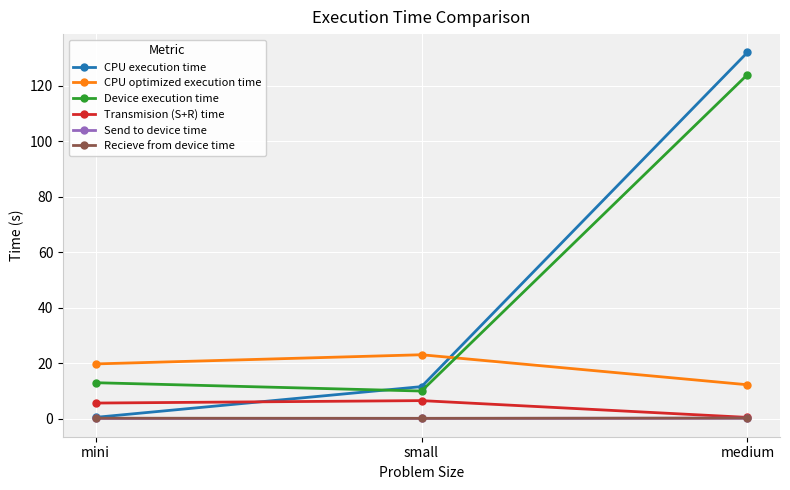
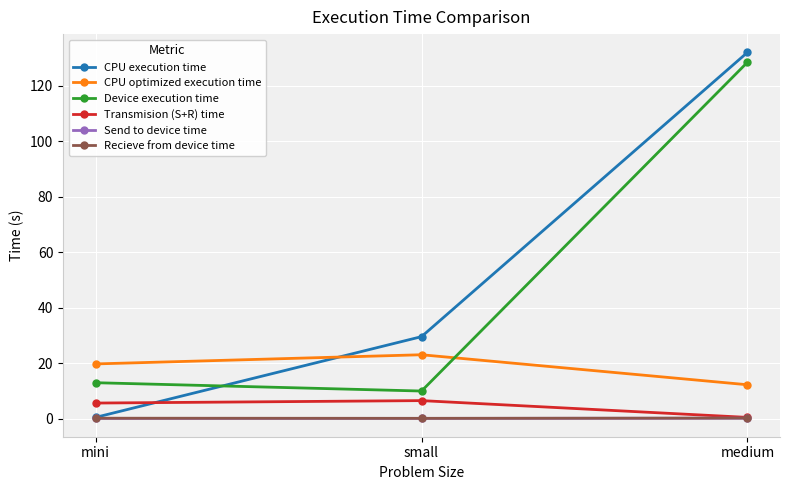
  {
    "CPU execution time": {
-     "small": 12,
+     "small": 30,
      "medium": 132
    },
    "CPU optimized execution time": {
      "mini": 20,
      "small": 23,
      "medium": 12
    },
    "Device execution time": {
      "mini": 13,
      "small": 10,
-     "medium": 124
+     "medium": 128
    },
    "Transmision (S+R) time": {
      "mini": 6,
      "small": 7
    },
    "Recieve from device time": {
      "small": 0
    }
  }
